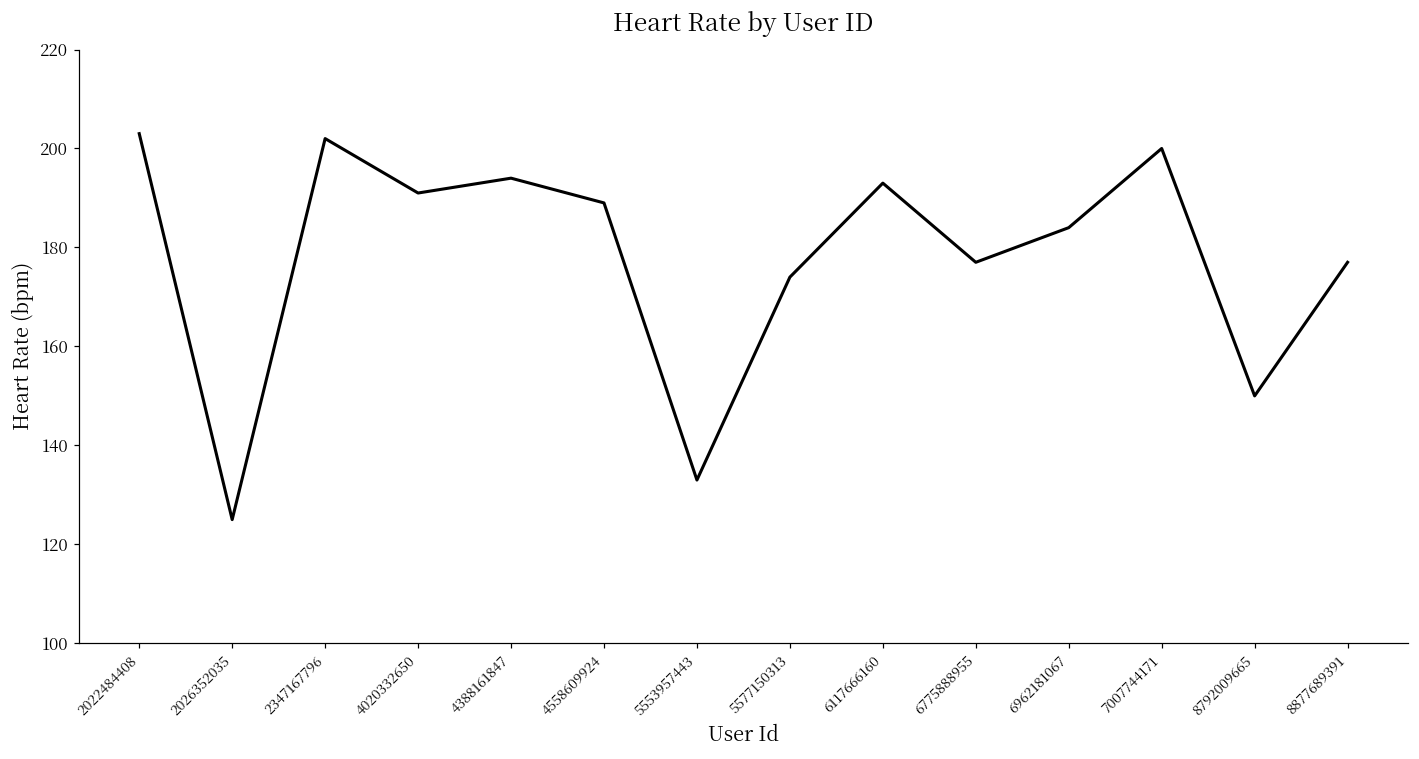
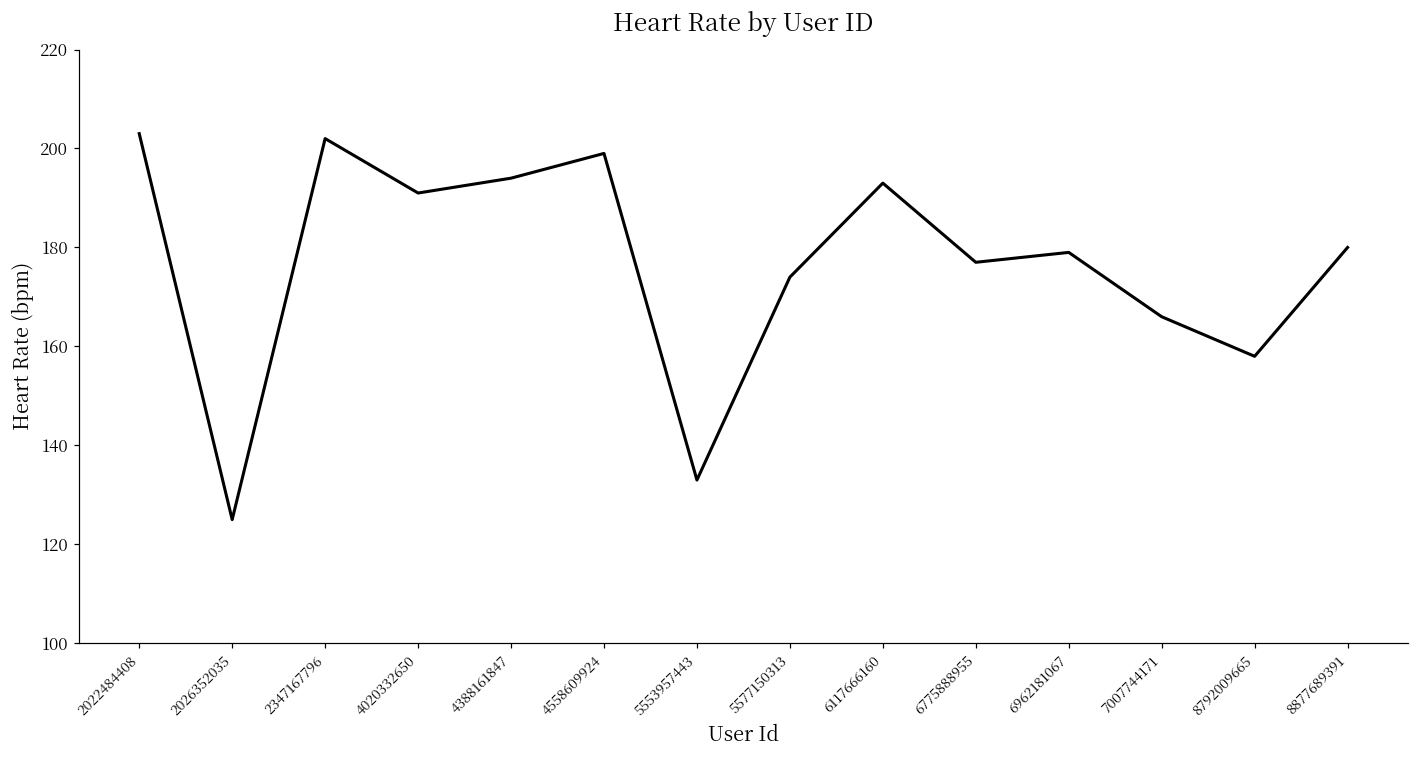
  {
    "2022484408": 203,
    "2026352035": 125,
    "2347167796": 202,
    "4020332650": 191,
    "4388161847": 194,
-   "4558609924": 189,
+   "4558609924": 199,
    "5553957443": 133,
    "5577150313": 174,
    "6117666160": 193,
    "6775888955": 177,
-   "6962181067": 184,
-   "7007744171": 200,
-   "8792009665": 150,
-   "8877689391": 177
+   "6962181067": 179,
+   "7007744171": 166,
+   "8792009665": 158,
+   "8877689391": 180
  }
